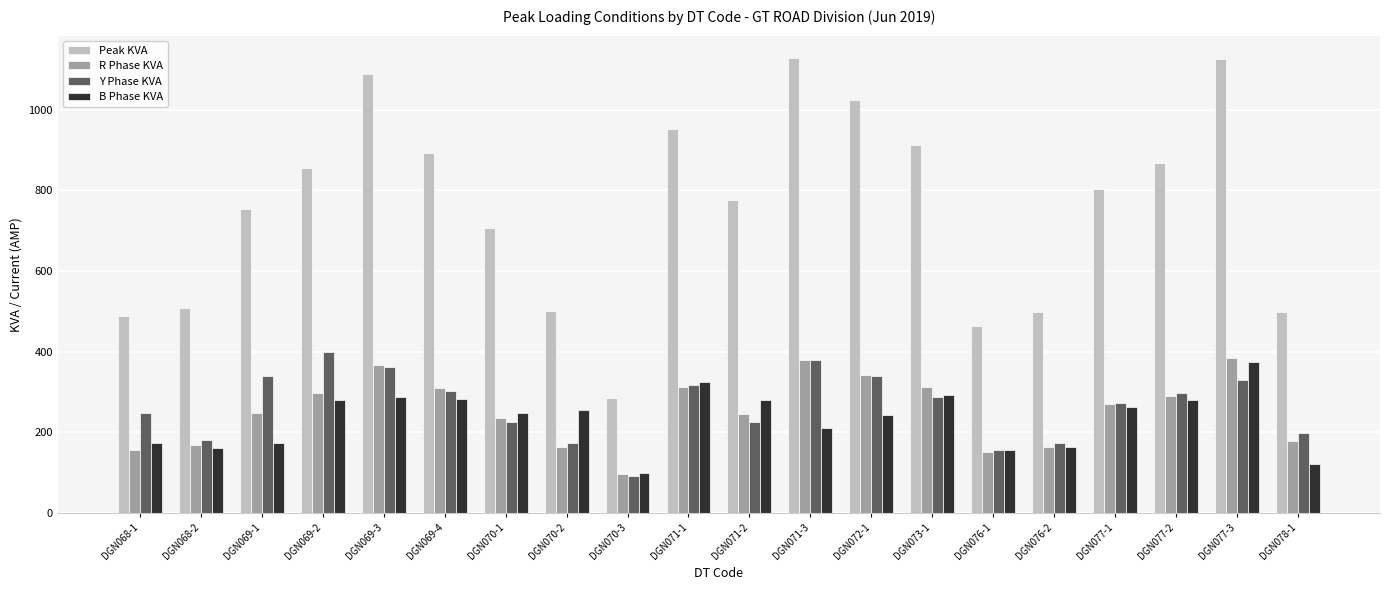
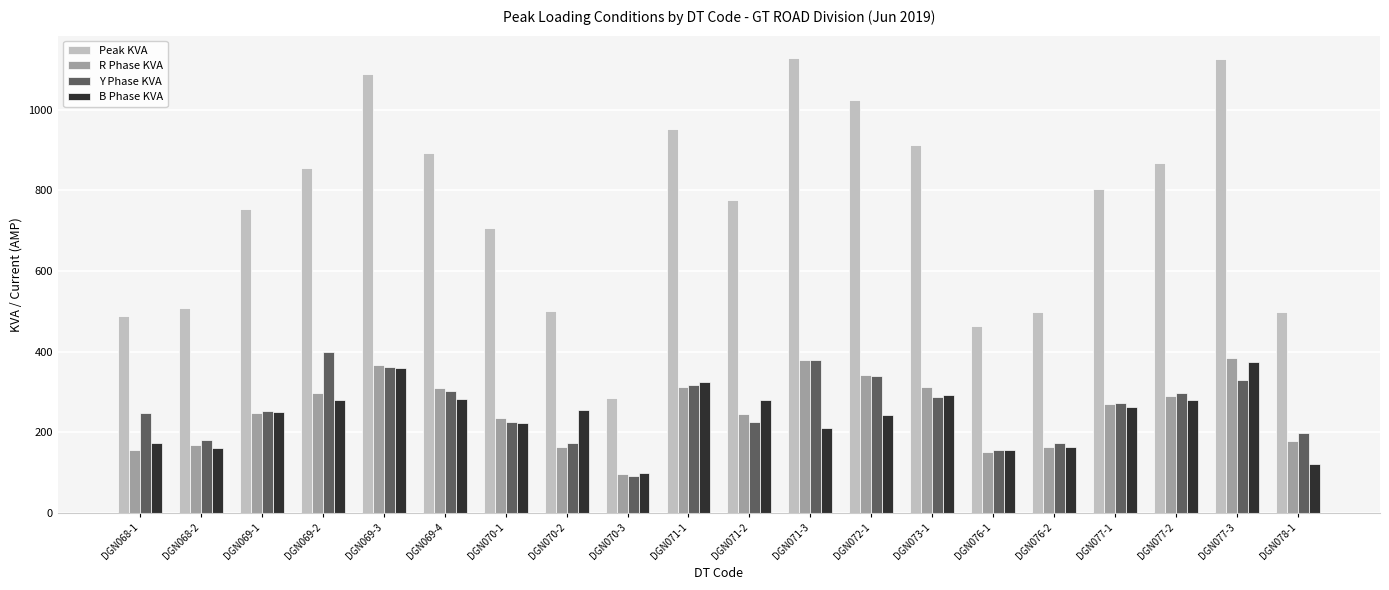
  {
    "Y Phase KVA": {
      "DGN068-1": 250,
      "DGN068-2": 180,
-     "DGN069-1": 340,
+     "DGN069-1": 250,
      "DGN069-2": 400,
      "DGN069-3": 360,
      "DGN069-4": 300,
      "DGN070-1": 230,
      "DGN070-2": 170,
      "DGN070-3": 90,
      "DGN071-1": 320,
      "DGN071-2": 230,
      "DGN071-3": 380,
      "DGN072-1": 340,
      "DGN073-1": 290,
      "DGN076-1": 160,
      "DGN076-2": 170,
      "DGN077-1": 270,
      "DGN077-2": 300,
      "DGN077-3": 330,
      "DGN078-1": 200
    },
    "B Phase KVA": {
      "DGN068-1": 170,
      "DGN068-2": 160,
-     "DGN069-1": 170,
+     "DGN069-1": 250,
      "DGN069-2": 280,
-     "DGN069-3": 290,
+     "DGN069-3": 360,
      "DGN069-4": 280,
-     "DGN070-1": 250,
+     "DGN070-1": 220,
      "DGN070-2": 250,
      "DGN070-3": 100,
      "DGN071-1": 320,
      "DGN071-2": 280,
      "DGN071-3": 210,
      "DGN072-1": 240,
      "DGN073-1": 290,
      "DGN076-1": 160,
      "DGN076-2": 160,
      "DGN077-1": 260,
      "DGN077-2": 280,
      "DGN077-3": 380,
      "DGN078-1": 120
    }
  }
